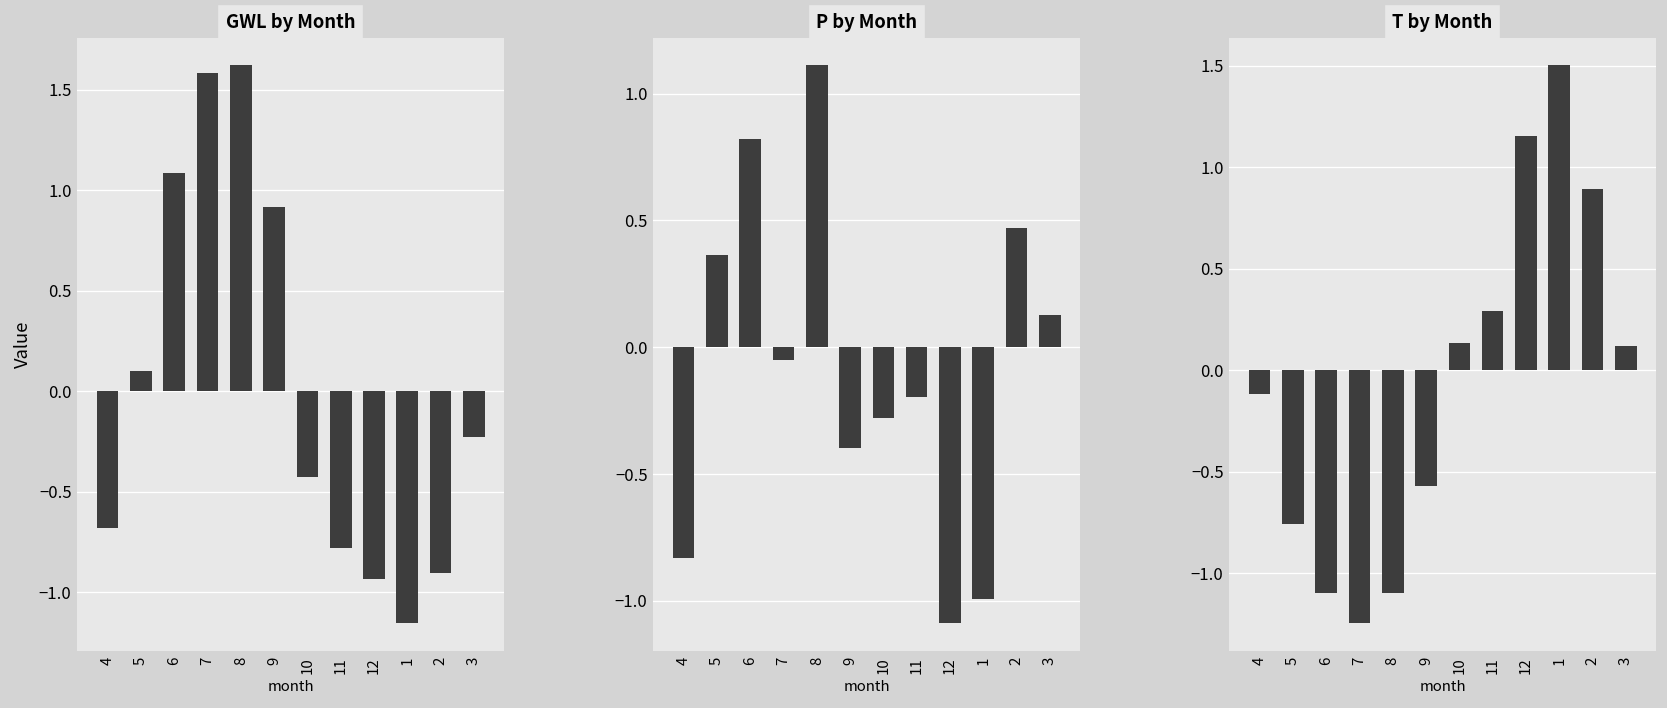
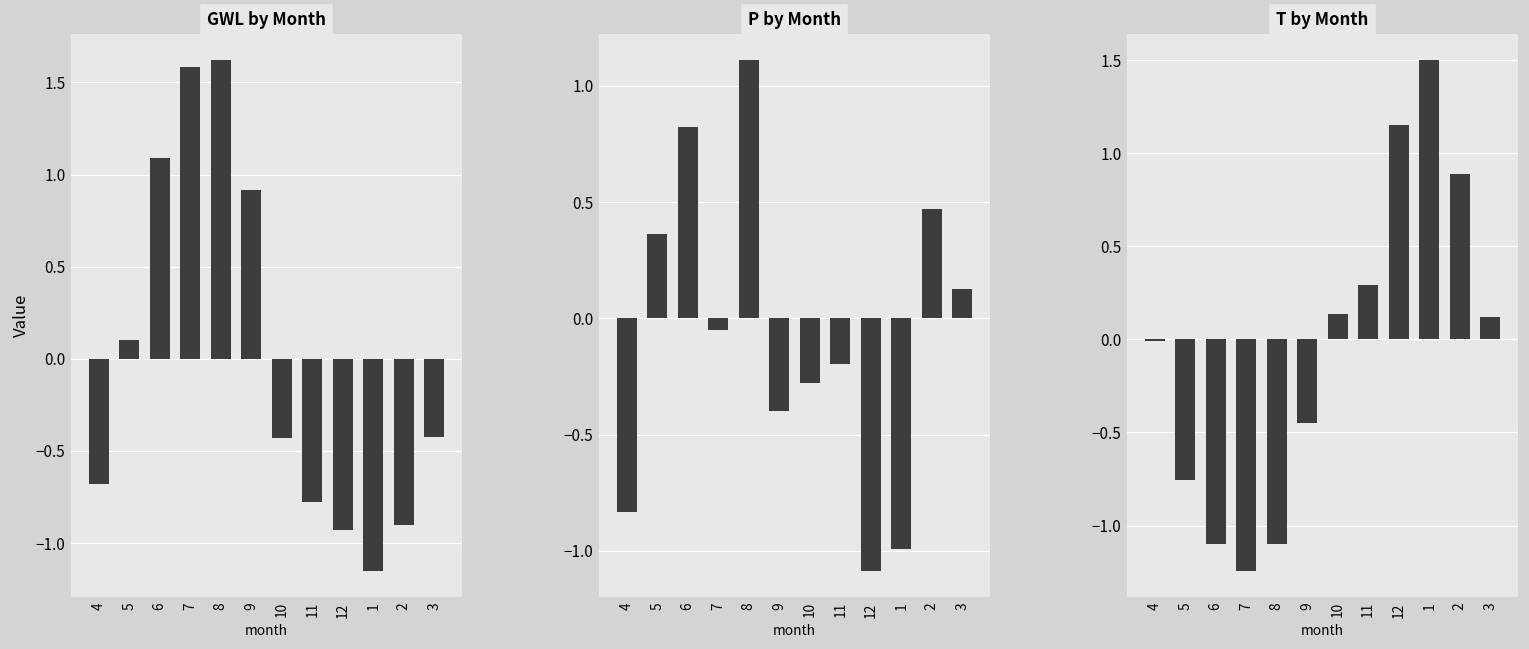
  {
    "GWL by Month": {
      "4": -0.68,
      "5": 0.10,
      "6": 1.09,
      "7": 1.58,
      "8": 1.62,
      "9": 0.92,
      "10": -0.43,
      "11": -0.78,
      "12": -0.93,
      "1": -1.15,
      "2": -0.90,
-     "3": -0.23
+     "3": -0.42
    },
    "P by Month": {
      "4": -0.83,
      "5": 0.36,
      "6": 0.82,
      "7": -0.05,
      "8": 1.11,
      "9": -0.40,
      "10": -0.28,
      "11": -0.20,
      "12": -1.09,
      "1": -0.99,
      "2": 0.47,
      "3": 0.13
    },
    "T by Month": {
-     "4": -0.12,
+     "4": -0.01,
      "5": -0.76,
      "6": -1.10,
      "7": -1.25,
      "8": -1.10,
-     "9": -0.57,
+     "9": -0.45,
      "10": 0.13,
      "11": 0.29,
      "12": 1.15,
      "1": 1.50,
      "2": 0.89,
      "3": 0.12
    }
  }
